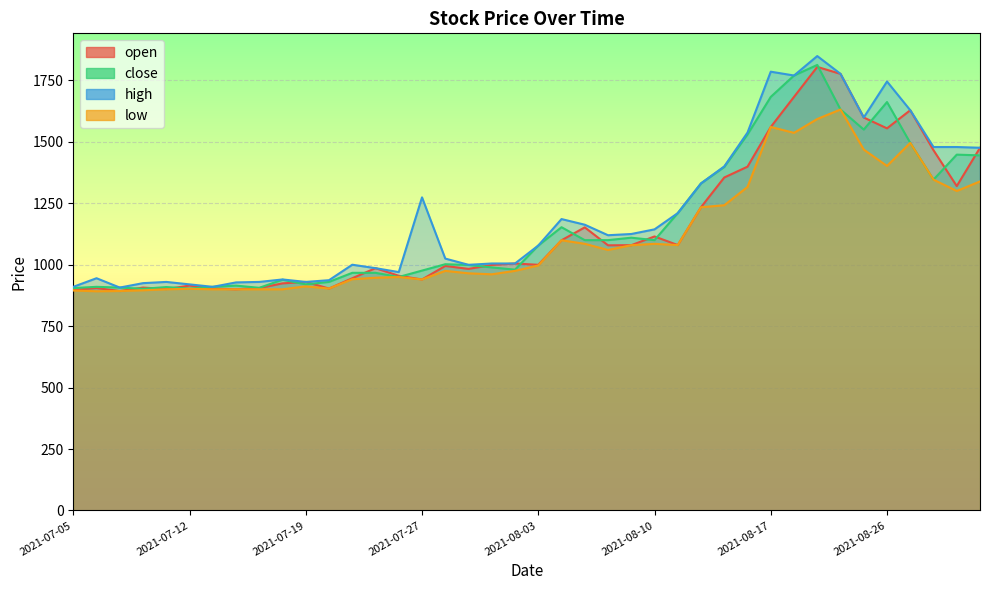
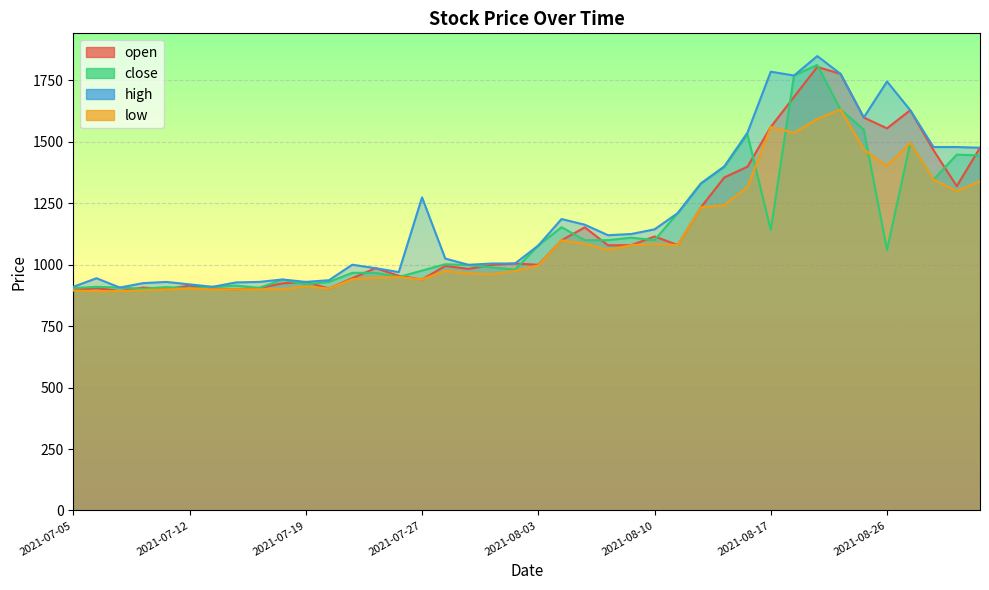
  {
    "close": {
      "2021-07-27": 980,
      "2021-08-10": 1100,
-     "2021-08-17": 1680,
-     "2021-08-26": 1660
+     "2021-08-17": 1140,
+     "2021-08-26": 1060
    },
    "high": {
      "2021-07-27": 1270,
      "2021-08-10": 1140,
      "2021-08-17": 1790,
      "2021-08-26": 1750
    }
  }
